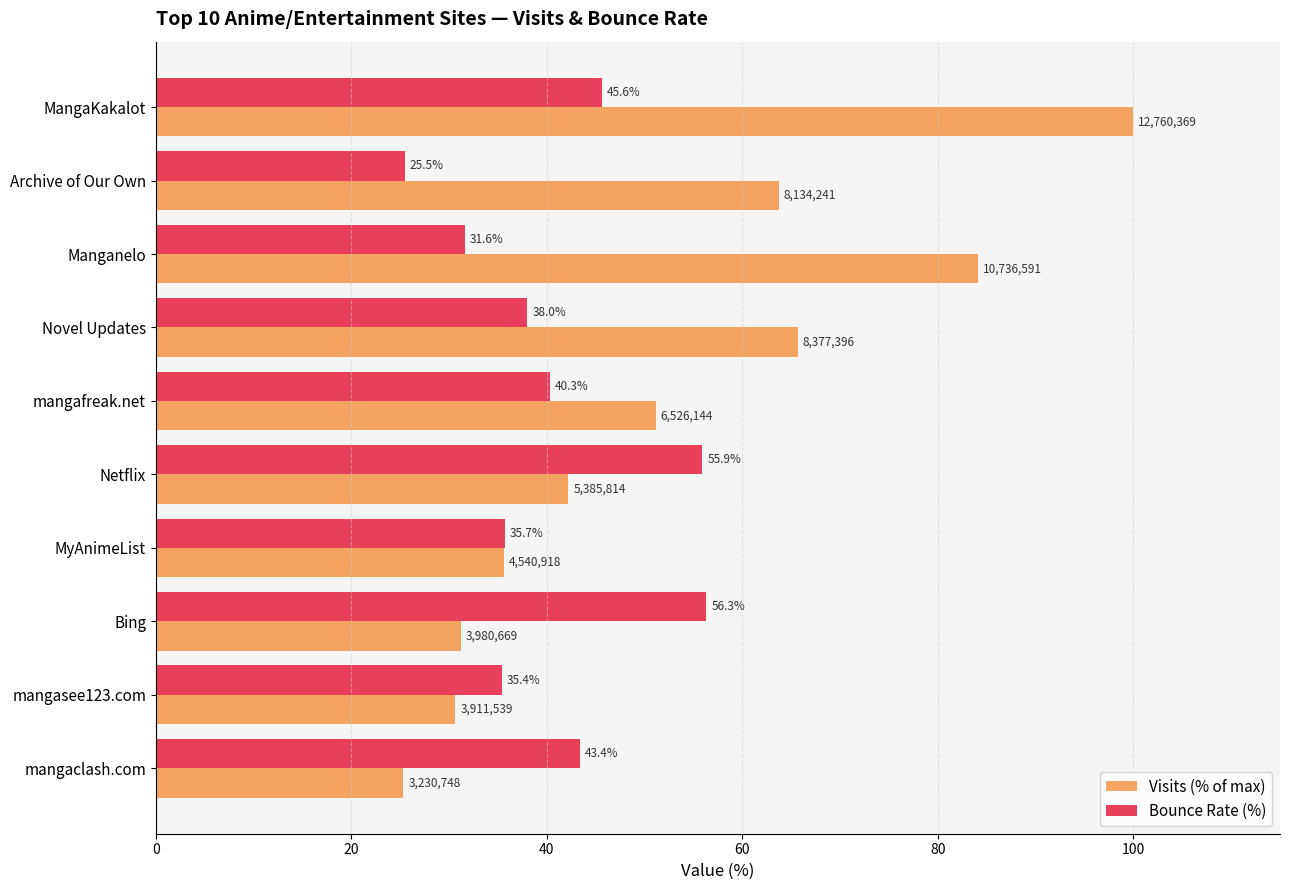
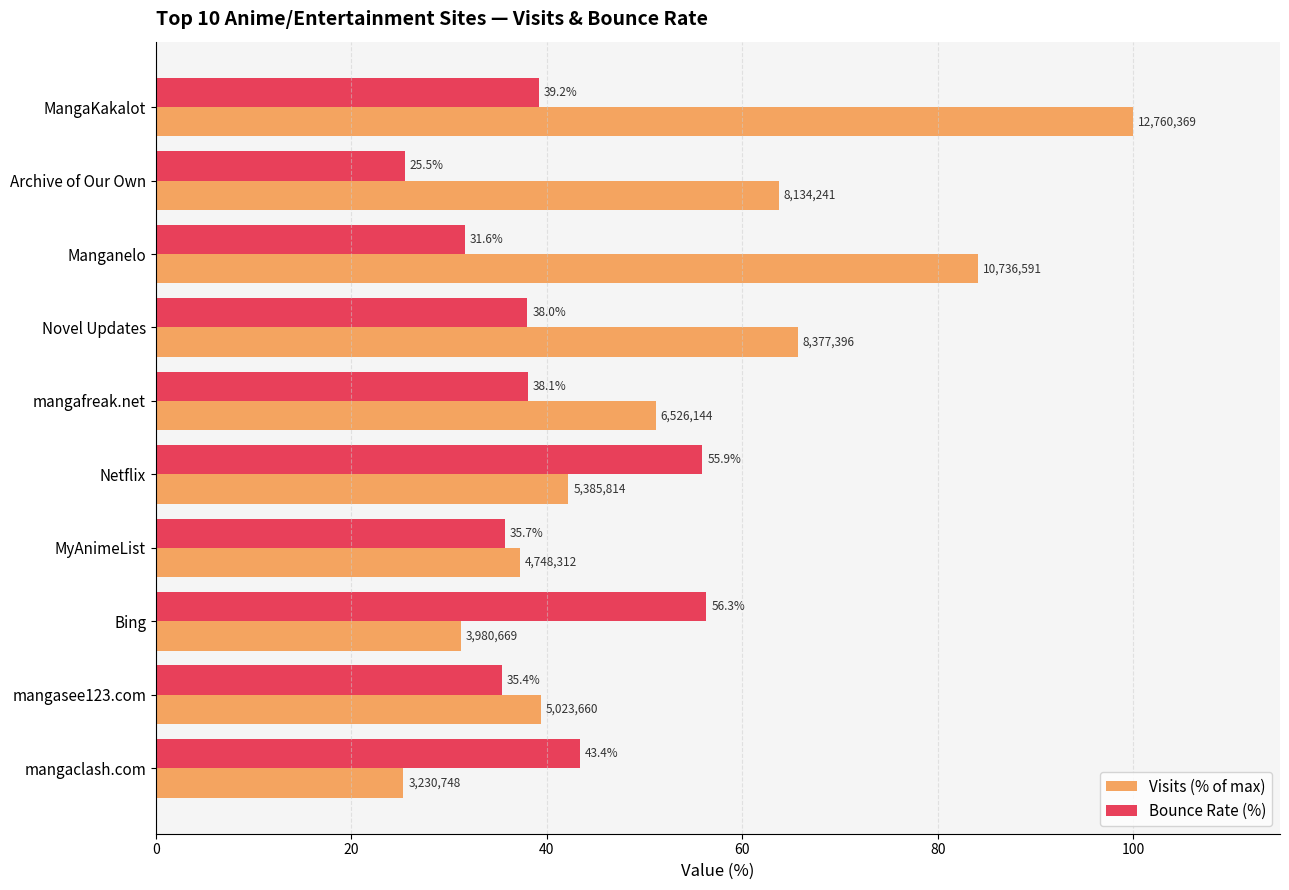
  {
    "Visits (% of max)": {
-     "MyAnimeList": "4,540,918",
-     "mangasee123.com": "3,911,539"
+     "MyAnimeList": "4,748,312",
+     "mangasee123.com": "5,023,660"
    },
    "Bounce Rate (%)": {
-     "MangaKakalot": "45.6%",
+     "MangaKakalot": "39.2%",
      "Archive of Our Own": "25.5%",
      "Manganelo": "31.6%",
      "Novel Updates": "38.0%",
-     "mangafreak.net": "40.3%",
+     "mangafreak.net": "38.1%",
      "Netflix": "55.9%",
      "MyAnimeList": "35.7%",
      "Bing": "56.3%",
      "mangasee123.com": "35.4%",
      "mangaclash.com": "43.4%"
    }
  }
